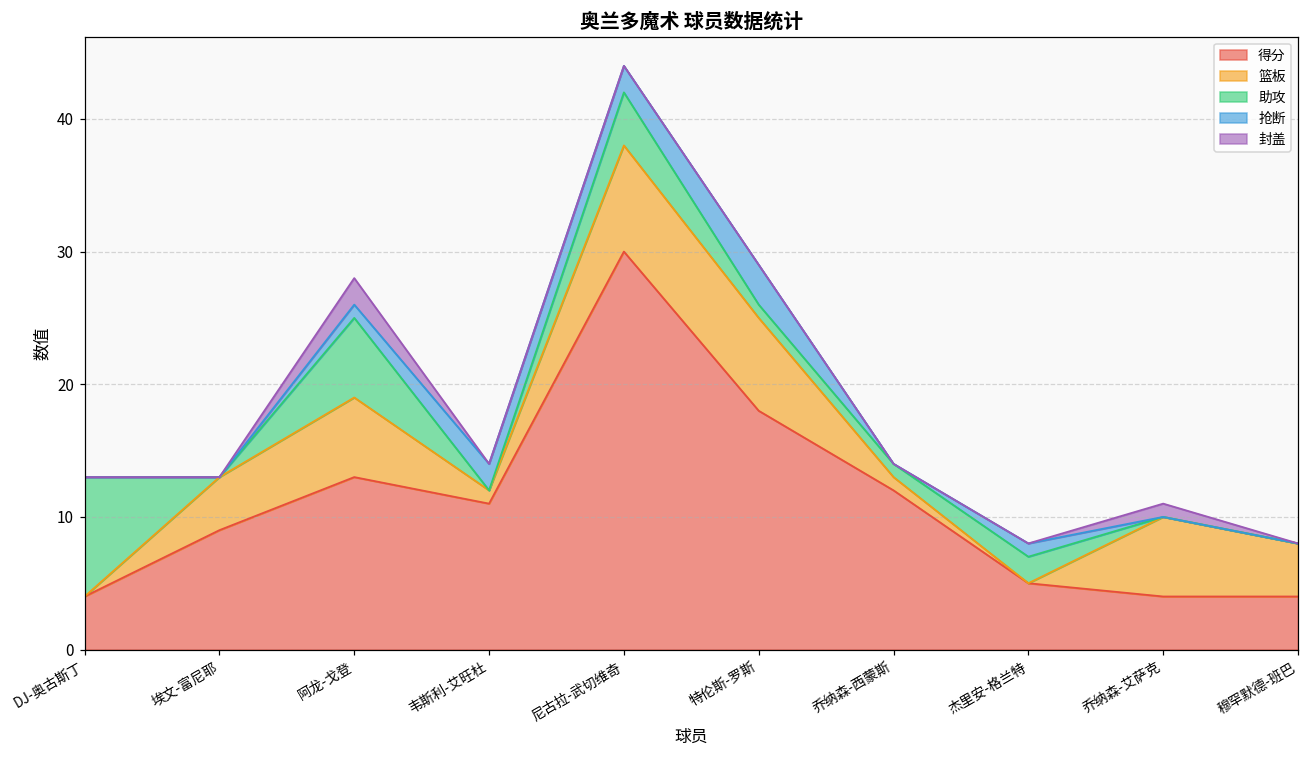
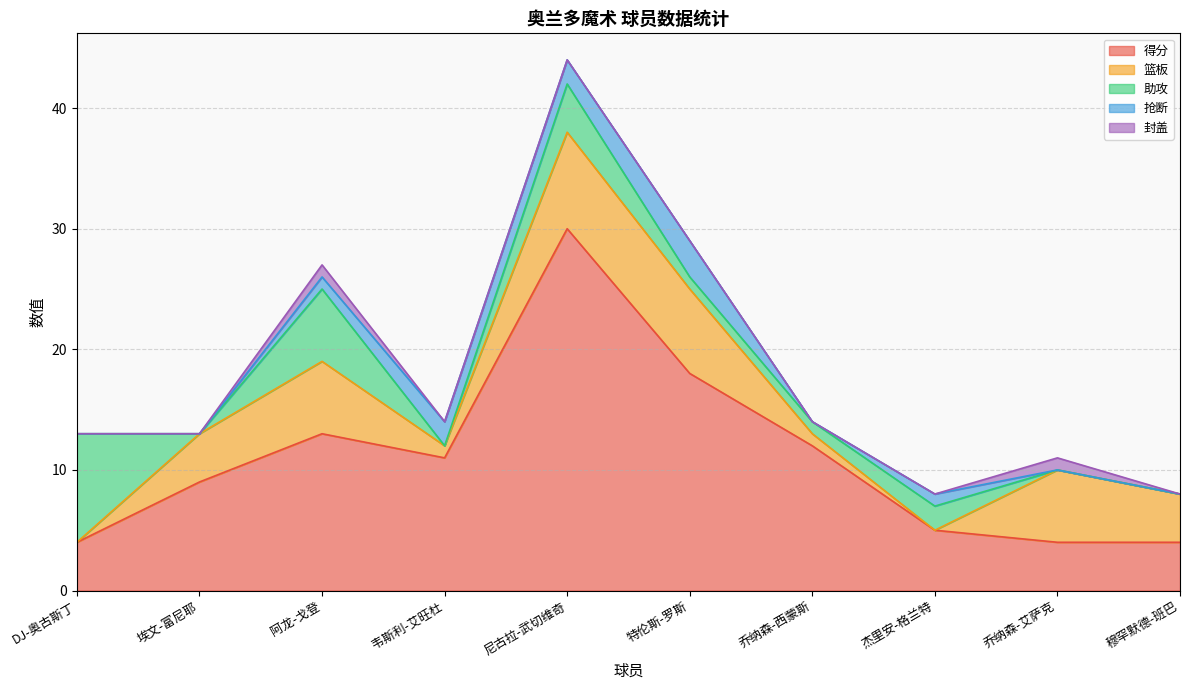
  {
    "得分": {
      "埃文-富尼耶": 9,
      "阿龙-戈登": 13,
      "韦斯利-艾旺杜": 11,
      "尼古拉-武切维奇": 30,
      "特伦斯-罗斯": 18,
      "乔纳森-西蒙斯": 12,
      "乔纳森-艾萨克": 4,
      "穆罕默德-班巴": 4
    },
    "篮板": {
      "阿龙-戈登": 6,
      "尼古拉-武切维奇": 8,
      "特伦斯-罗斯": 7,
      "乔纳森-西蒙斯": 1
    },
    "助攻": {
      "阿龙-戈登": 6,
      "尼古拉-武切维奇": 4,
      "特伦斯-罗斯": 1,
      "杰里安-格兰特": 2
    },
    "抢断": {
      "阿龙-戈登": 1
    },
    "封盖": {
-     "阿龙-戈登": 2,
+     "阿龙-戈登": 1,
      "乔纳森-艾萨克": 1
    }
  }
